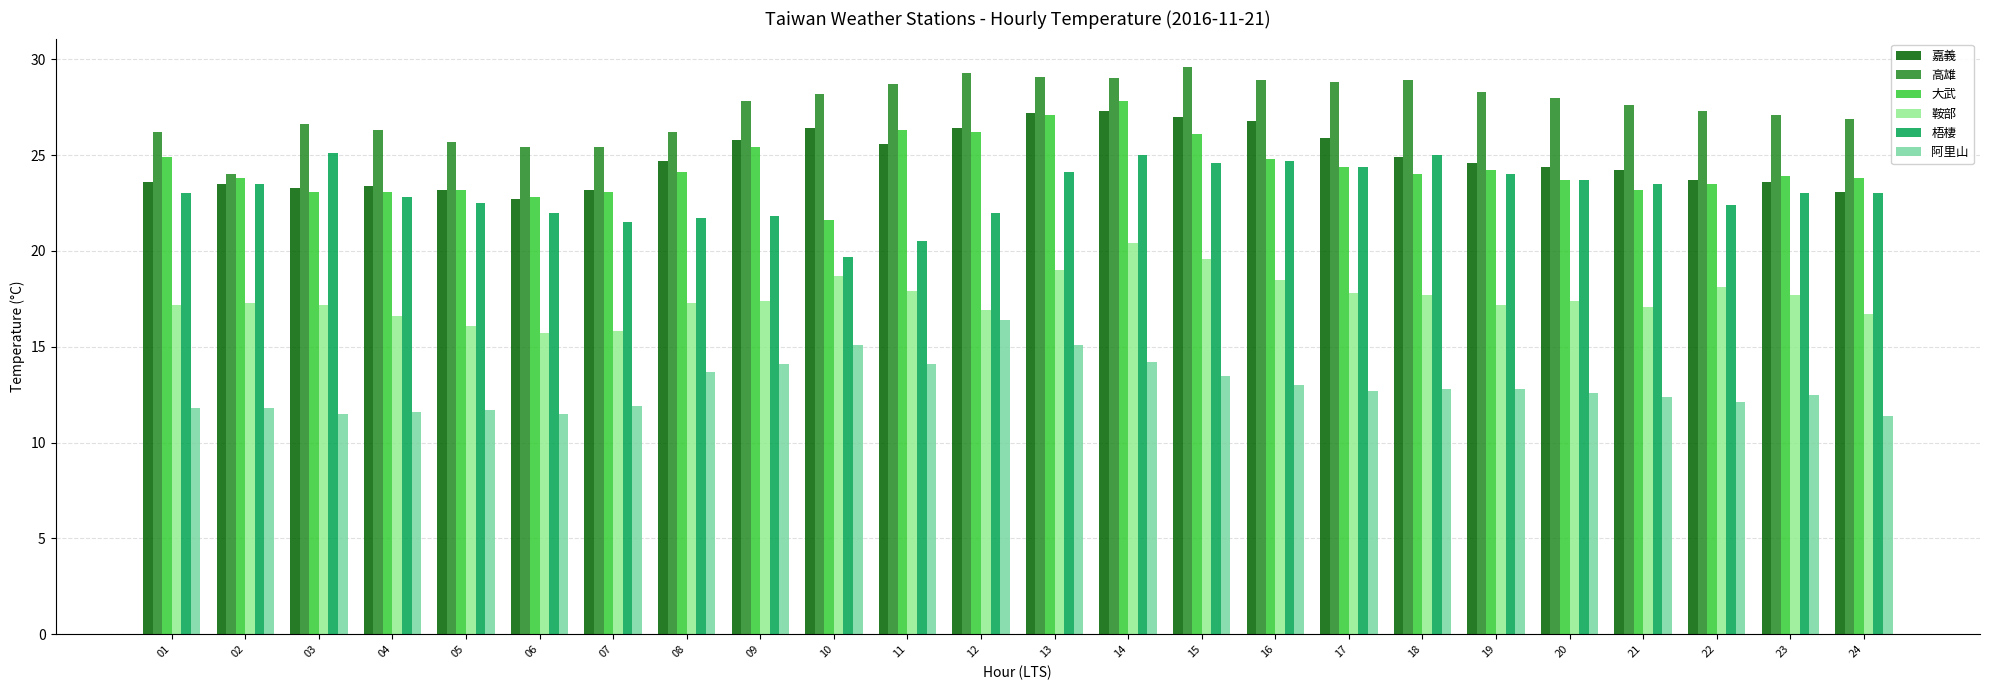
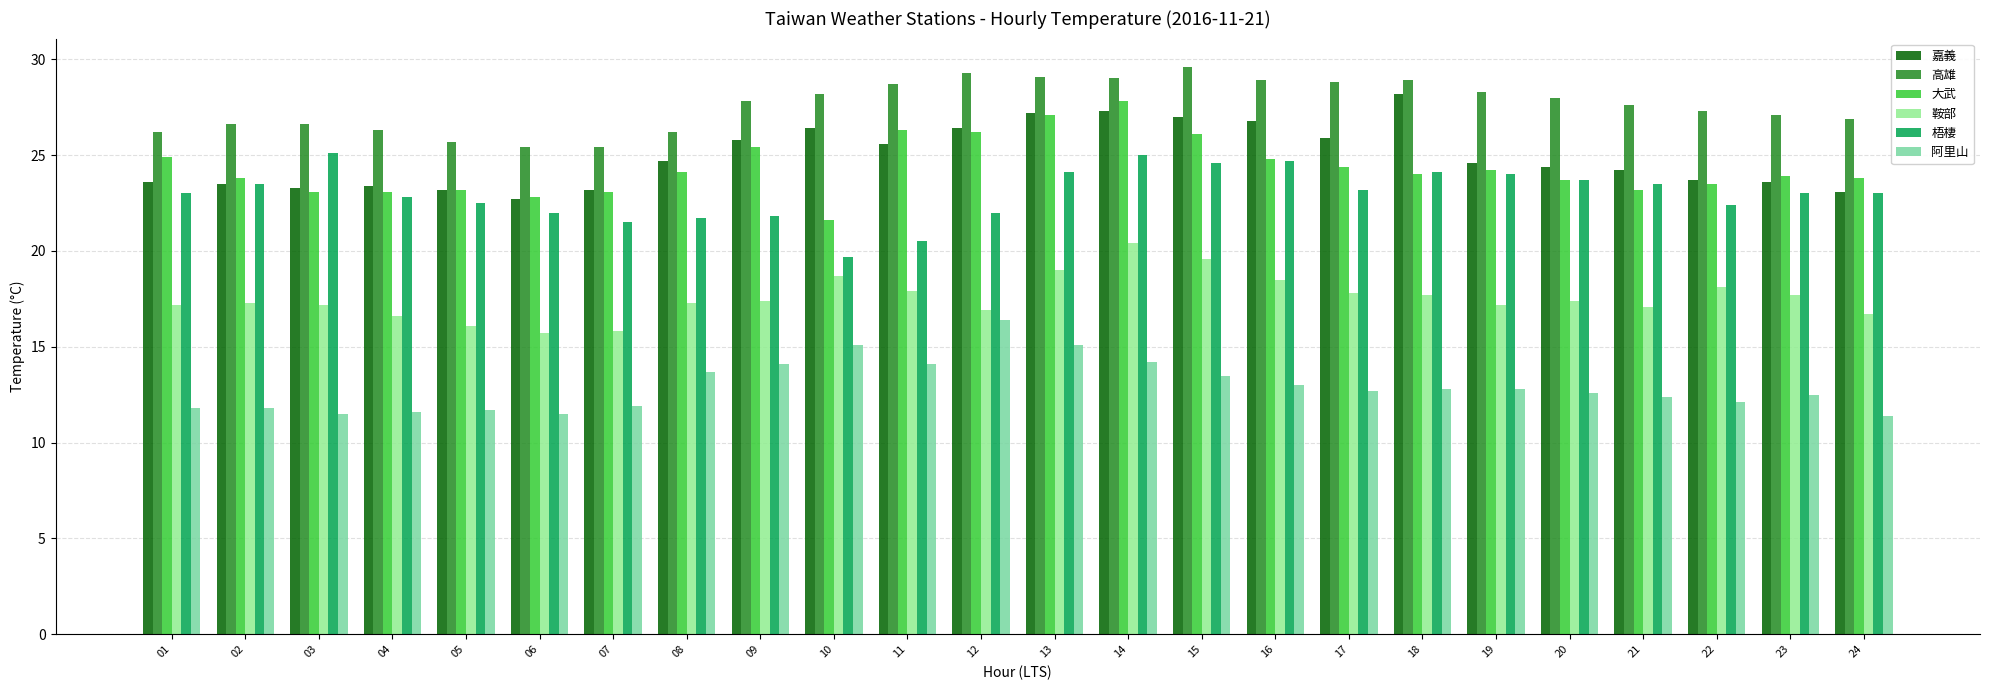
  {
    "嘉義": {
      "01": 23.6,
      "02": 23.5,
      "03": 23.3,
      "04": 23.4,
      "05": 23.2,
      "06": 22.7,
      "07": 23.2,
      "08": 24.7,
      "09": 25.8,
      "10": 26.4,
      "11": 25.6,
      "12": 26.4,
      "13": 27.2,
      "14": 27.3,
      "15": 27.0,
      "16": 26.8,
      "17": 25.9,
-     "18": 24.9,
+     "18": 28.2,
      "19": 24.6,
      "20": 24.4,
      "21": 24.2,
      "22": 23.7,
      "23": 23.6,
      "24": 23.1
    },
    "高雄": {
      "01": 26.2,
-     "02": 24.0,
+     "02": 26.6,
      "03": 26.6,
      "04": 26.3,
      "05": 25.7,
      "06": 25.4,
      "07": 25.4,
      "08": 26.2,
      "09": 27.8,
      "10": 28.2,
      "11": 28.7,
      "12": 29.3,
      "13": 29.1,
      "14": 29.0,
      "15": 29.6,
      "16": 28.9,
      "17": 28.8,
      "18": 28.9,
      "19": 28.3,
      "20": 28.0,
      "21": 27.6,
      "22": 27.3,
      "23": 27.1,
      "24": 26.9
    },
    "大武": {
      "01": 24.9,
      "02": 23.8,
      "03": 23.1,
      "04": 23.1,
      "05": 23.2,
      "06": 22.8,
      "07": 23.1,
      "08": 24.1,
      "09": 25.4,
      "10": 21.6,
      "11": 26.3,
      "12": 26.2,
      "13": 27.1,
      "14": 27.8,
      "15": 26.1,
      "16": 24.8,
      "17": 24.4,
      "18": 24.0,
      "19": 24.2,
      "20": 23.7,
      "21": 23.2,
      "22": 23.5,
      "23": 23.9,
      "24": 23.8
    },
    "梧棲": {
      "01": 23.0,
      "02": 23.5,
      "03": 25.1,
      "04": 22.8,
      "05": 22.5,
      "06": 22.0,
      "07": 21.5,
      "08": 21.7,
      "09": 21.8,
      "10": 19.7,
      "11": 20.5,
      "12": 22.0,
      "13": 24.1,
      "14": 25.0,
      "15": 24.6,
      "16": 24.7,
-     "17": 24.4,
-     "18": 25.0,
+     "17": 23.2,
+     "18": 24.1,
      "19": 24.0,
      "20": 23.7,
      "21": 23.5,
      "22": 22.4,
      "23": 23.0,
      "24": 23.0
    }
  }
